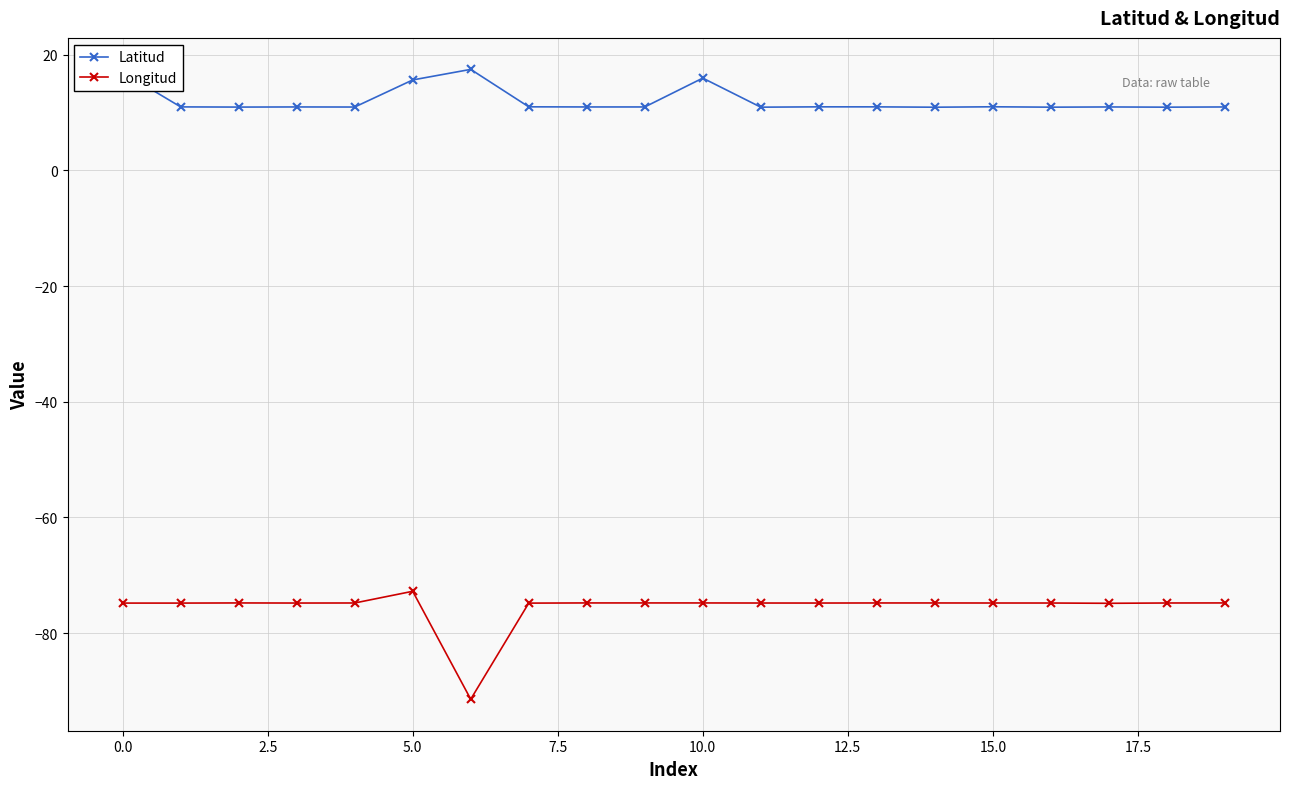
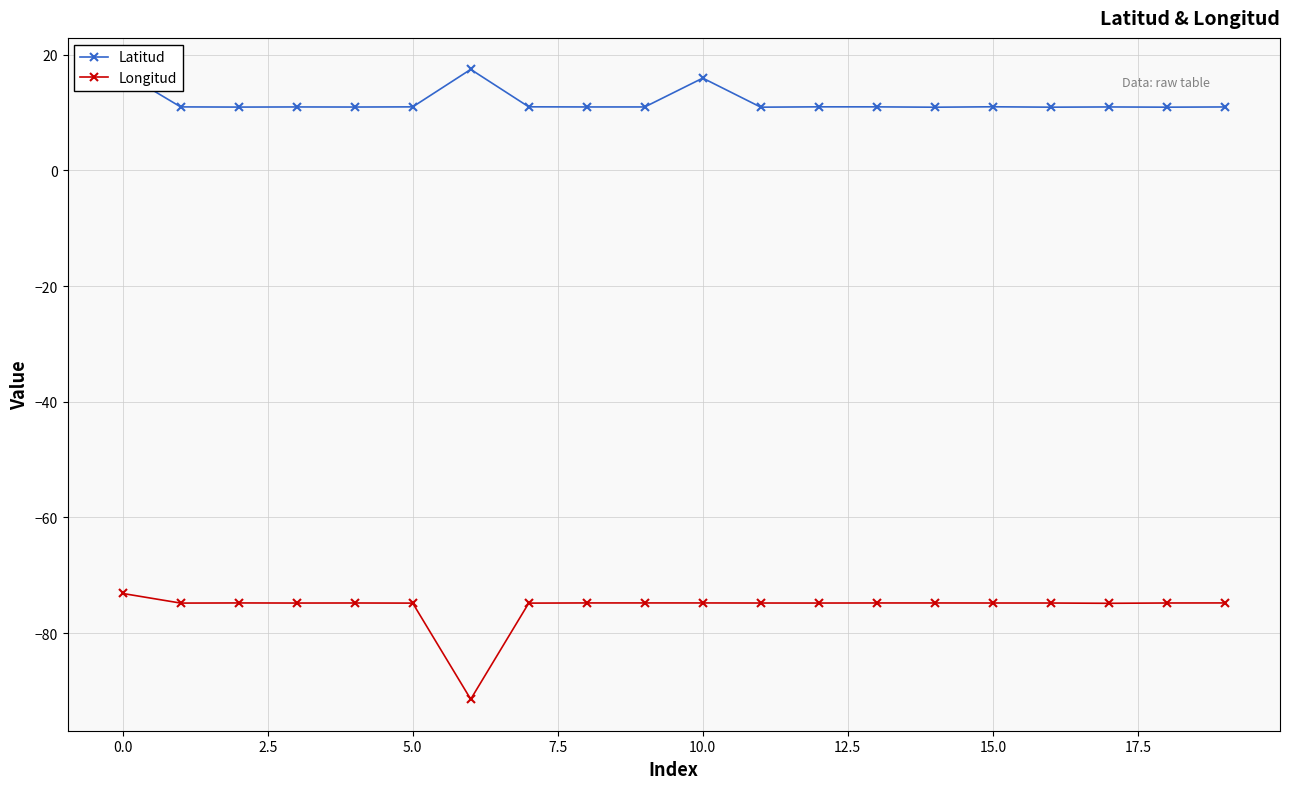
  {
    "Latitud": {
-     "5.0": 16,
+     "5.0": 11,
      "10.0": 16,
      "15.0": 11
    },
    "Longitud": {
-     "0.0": -75,
-     "5.0": -73,
+     "0.0": -73,
+     "5.0": -75,
      "10.0": -75,
      "15.0": -75
    }
  }
